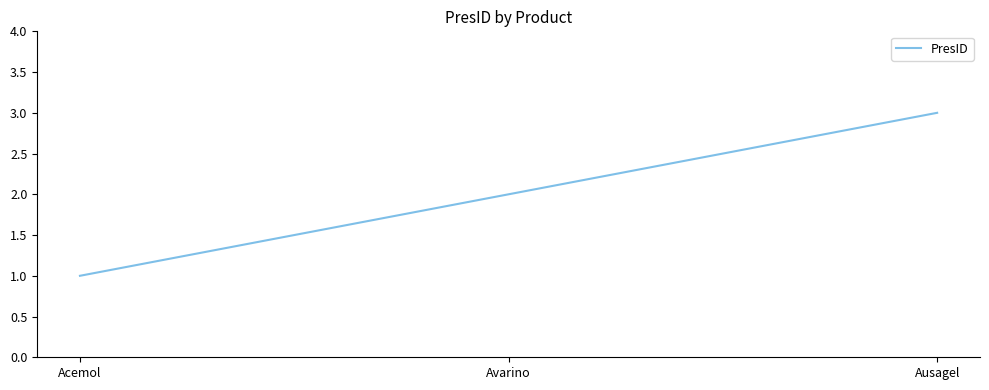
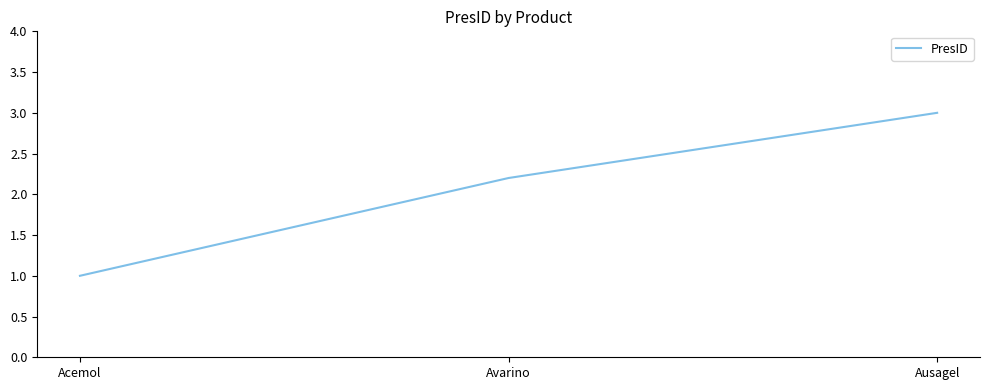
  {
    "Acemol": 1.0,
-   "Avarino": 2.0,
+   "Avarino": 2.2,
    "Ausagel": 3.0
  }
